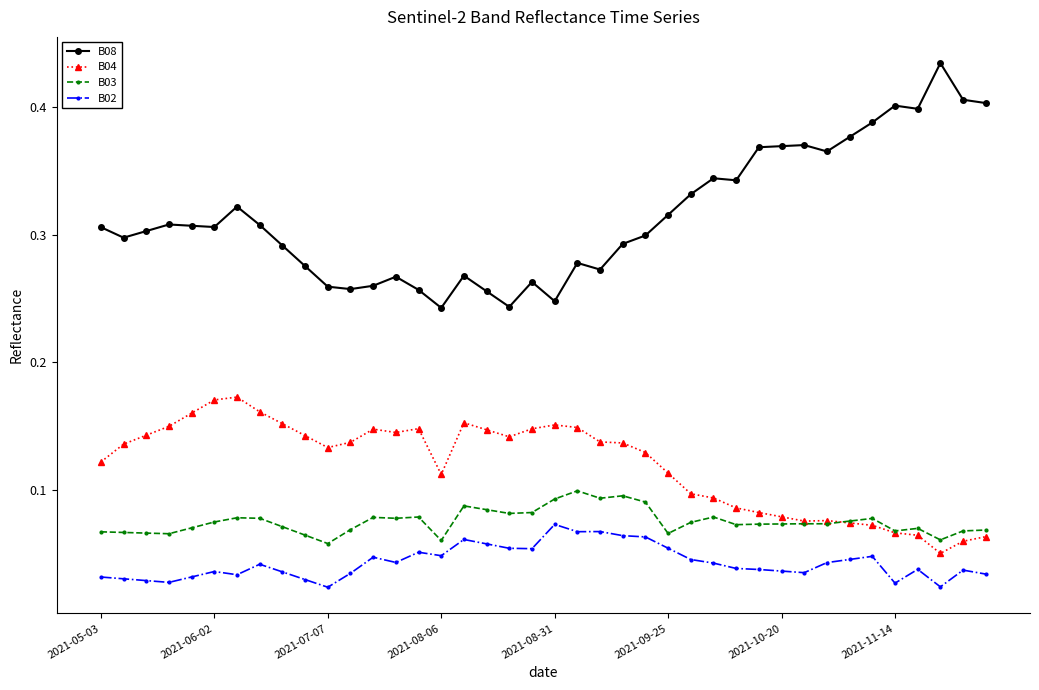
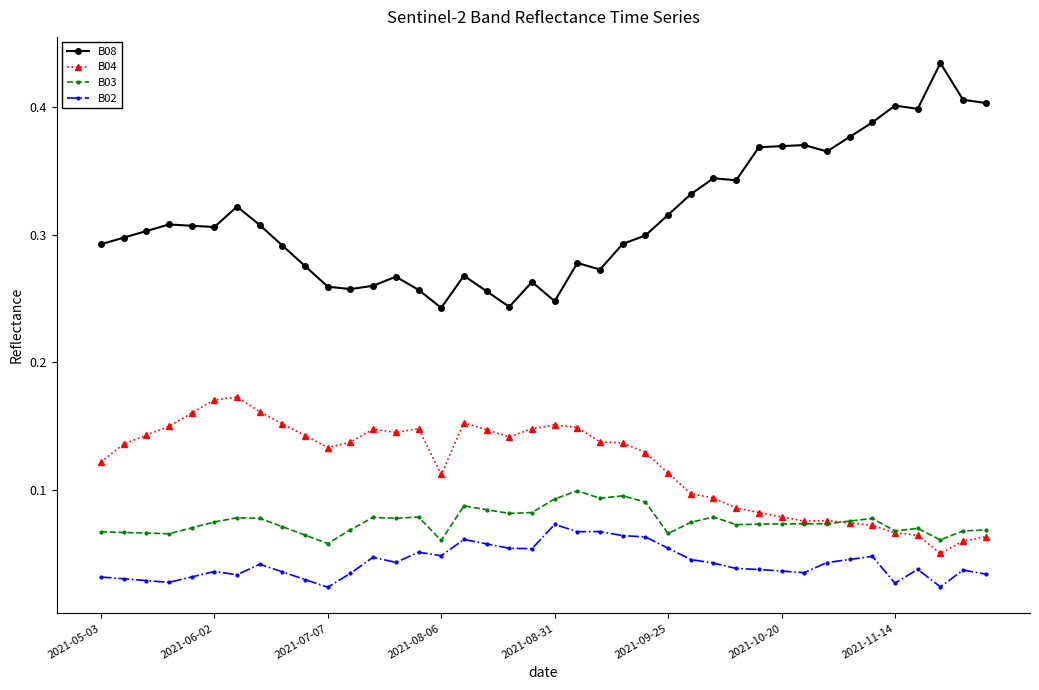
  {
    "B08": {
-     "2021-05-03": 0.306,
+     "2021-05-03": 0.293,
      "2021-06-02": 0.306,
      "2021-07-07": 0.259,
      "2021-08-06": 0.243,
      "2021-08-31": 0.248,
      "2021-09-25": 0.316,
      "2021-10-20": 0.369,
      "2021-11-14": 0.401
    },
    "B04": {
      "2021-05-03": 0.122,
      "2021-06-02": 0.171,
      "2021-07-07": 0.133,
      "2021-08-06": 0.112,
      "2021-08-31": 0.151,
      "2021-09-25": 0.113,
      "2021-10-20": 0.079
    },
    "B03": {
      "2021-05-03": 0.067,
      "2021-06-02": 0.075,
      "2021-07-07": 0.058,
      "2021-08-06": 0.061,
      "2021-08-31": 0.093,
      "2021-09-25": 0.066,
      "2021-10-20": 0.073
    },
    "B02": {
      "2021-05-03": 0.032,
      "2021-06-02": 0.036,
      "2021-07-07": 0.024,
      "2021-08-06": 0.049,
      "2021-08-31": 0.073,
      "2021-09-25": 0.054,
      "2021-10-20": 0.037,
      "2021-11-14": 0.027
    }
  }
